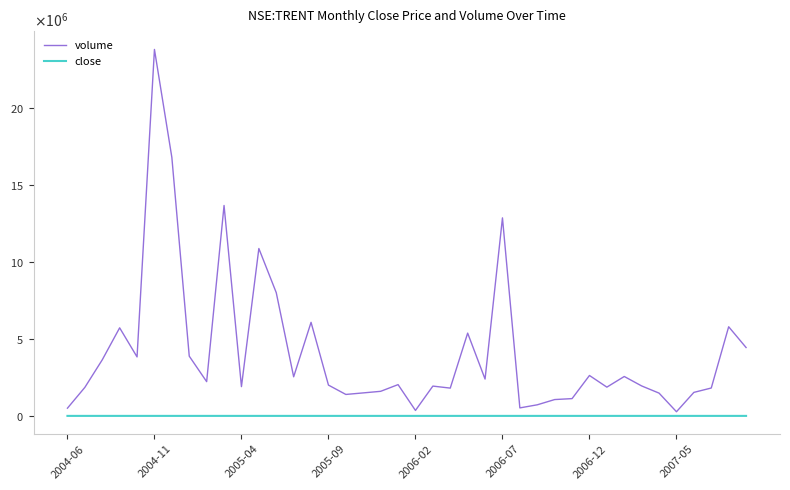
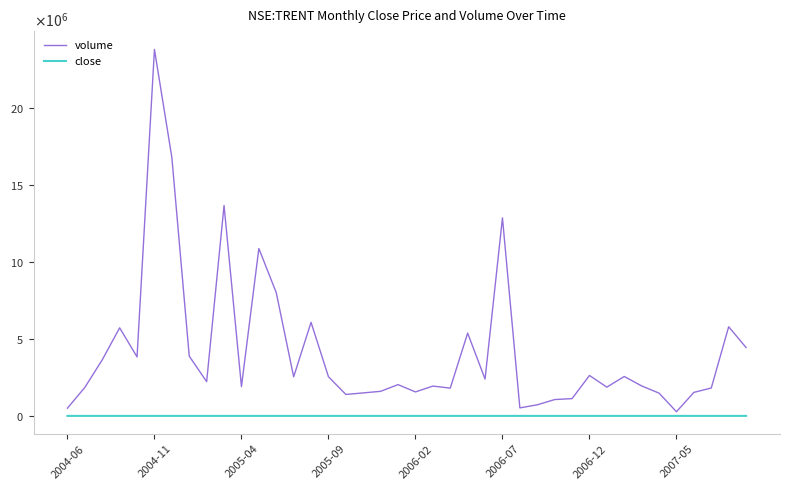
  {
    "volume": {
      "2004-06": 500000,
      "2004-11": 23800000,
      "2005-04": 1900000,
-     "2005-09": 2000000,
-     "2006-02": 400000,
+     "2005-09": 2500000,
+     "2006-02": 1600000,
      "2006-07": 12800000,
      "2006-12": 2600000,
      "2007-05": 300000
    },
    "close": {
      "2004-06": 0,
      "2004-11": 0,
      "2005-04": 0,
      "2005-09": 0,
      "2006-02": 0,
      "2006-07": 0,
      "2006-12": 0,
      "2007-05": 0
    }
  }
